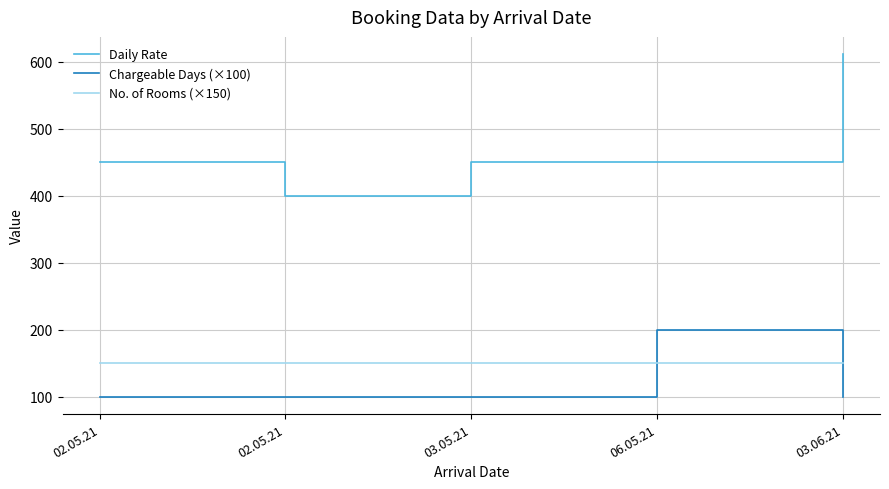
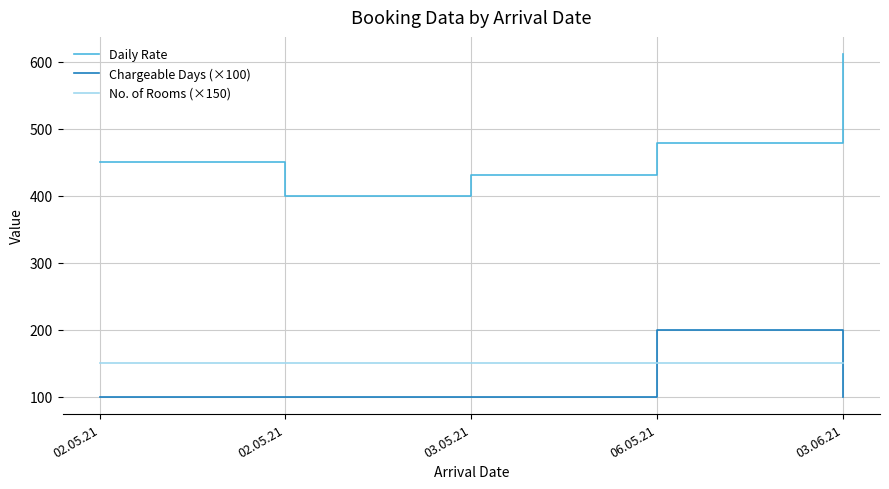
  {
    "Daily Rate": {
-     "03.05.21": 450,
-     "06.05.21": 450,
+     "03.05.21": 430,
+     "06.05.21": 480,
      "03.06.21": 610
    },
    "Chargeable Days (×100)": {
      "03.05.21": 100,
      "06.05.21": 200,
      "03.06.21": 100
    },
    "No. of Rooms (×150)": {
      "03.05.21": 150,
      "06.05.21": 150,
      "03.06.21": 150
    }
  }
